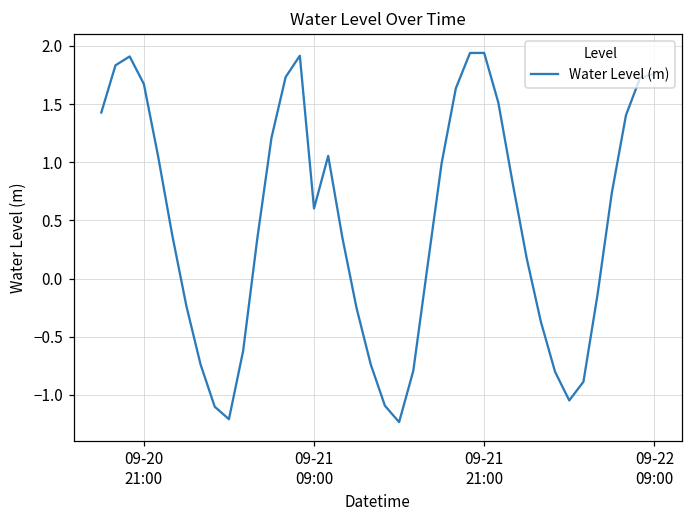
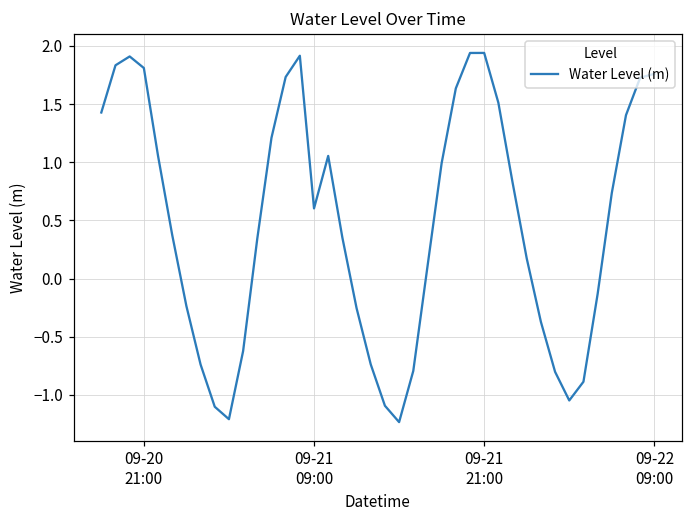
  {
-   "09-20 21:00": 1.67,
+   "09-20 21:00": 1.81,
    "09-21 09:00": 0.60,
    "09-21 21:00": 1.94
  }
